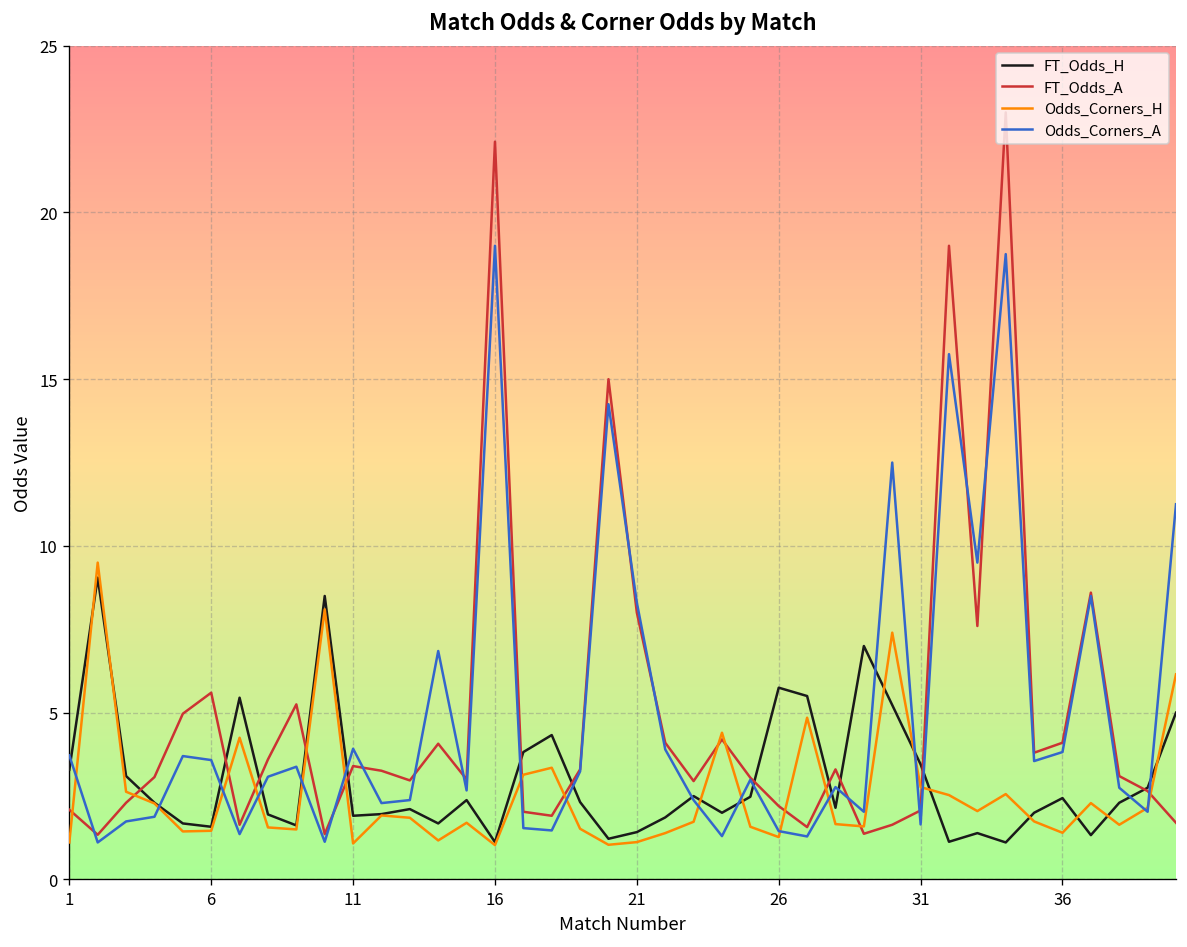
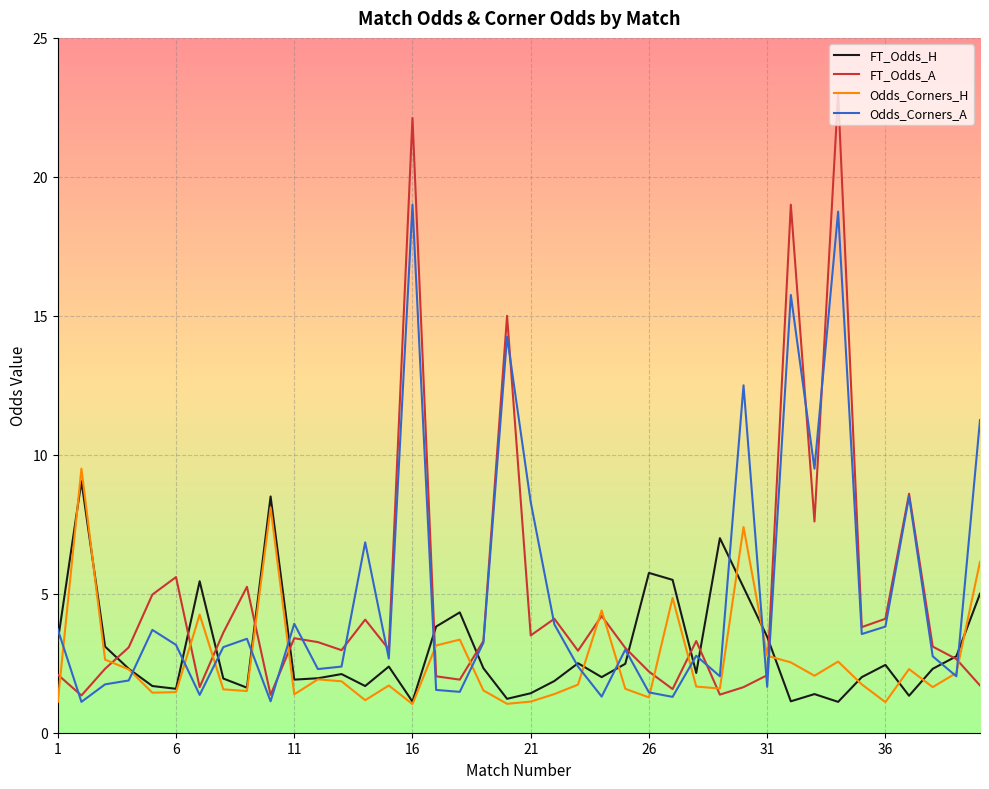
  {
    "FT_Odds_H": {
      "1": 3.3,
      "6": 1.6,
      "11": 1.9,
      "21": 1.4,
      "26": 5.8,
      "31": 3.5,
      "36": 2.4
    },
    "FT_Odds_A": {
      "1": 2.1,
      "6": 5.6,
      "11": 3.4,
      "16": 22.1,
-     "21": 8.0,
+     "21": 3.5,
      "26": 2.2,
      "31": 2.1,
      "36": 4.1
    },
    "Odds_Corners_H": {
      "1": 1.1,
      "6": 1.5,
-     "11": 1.1,
+     "11": 1.4,
      "21": 1.1,
      "26": 1.3,
      "31": 2.8,
-     "36": 1.4
+     "36": 1.1
    },
    "Odds_Corners_A": {
      "1": 3.7,
-     "6": 3.6,
+     "6": 3.2,
      "11": 3.9,
      "16": 19.0,
      "21": 8.3,
      "26": 1.5,
      "31": 1.7,
      "36": 3.8
    }
  }
